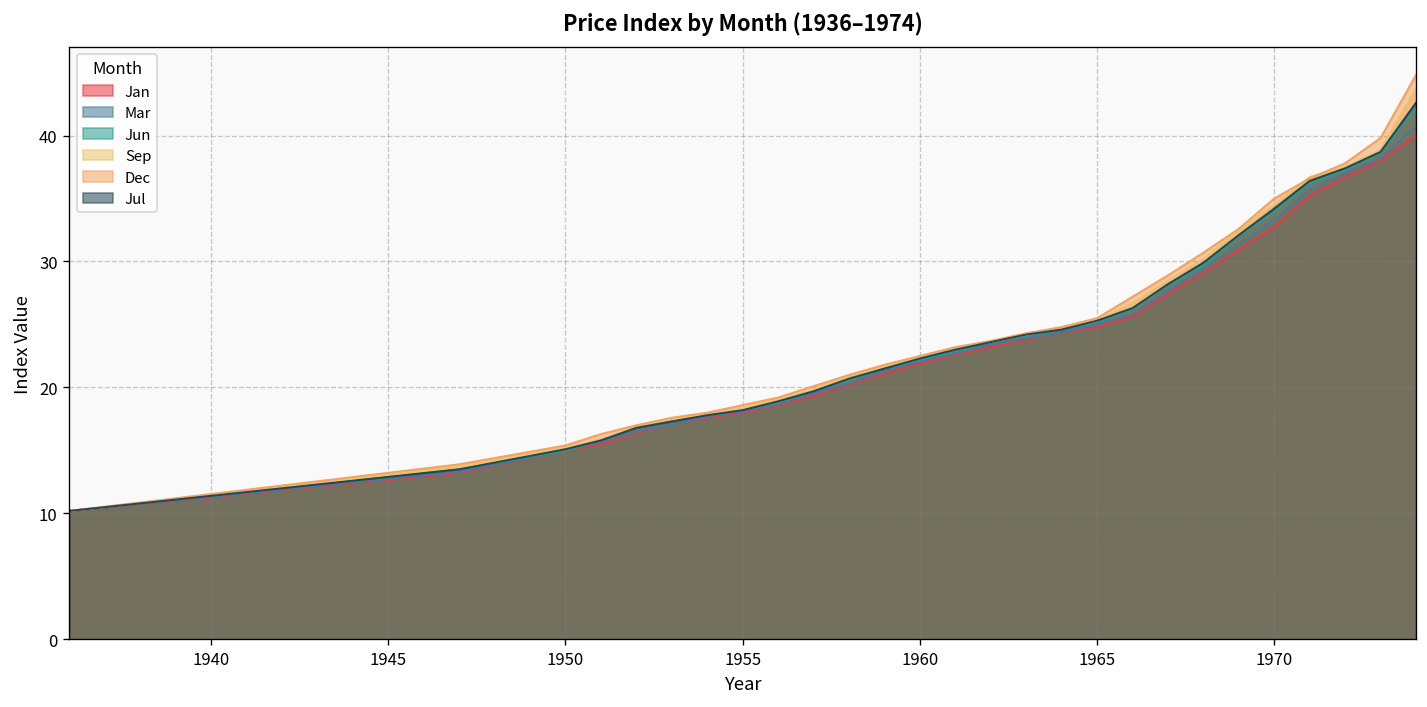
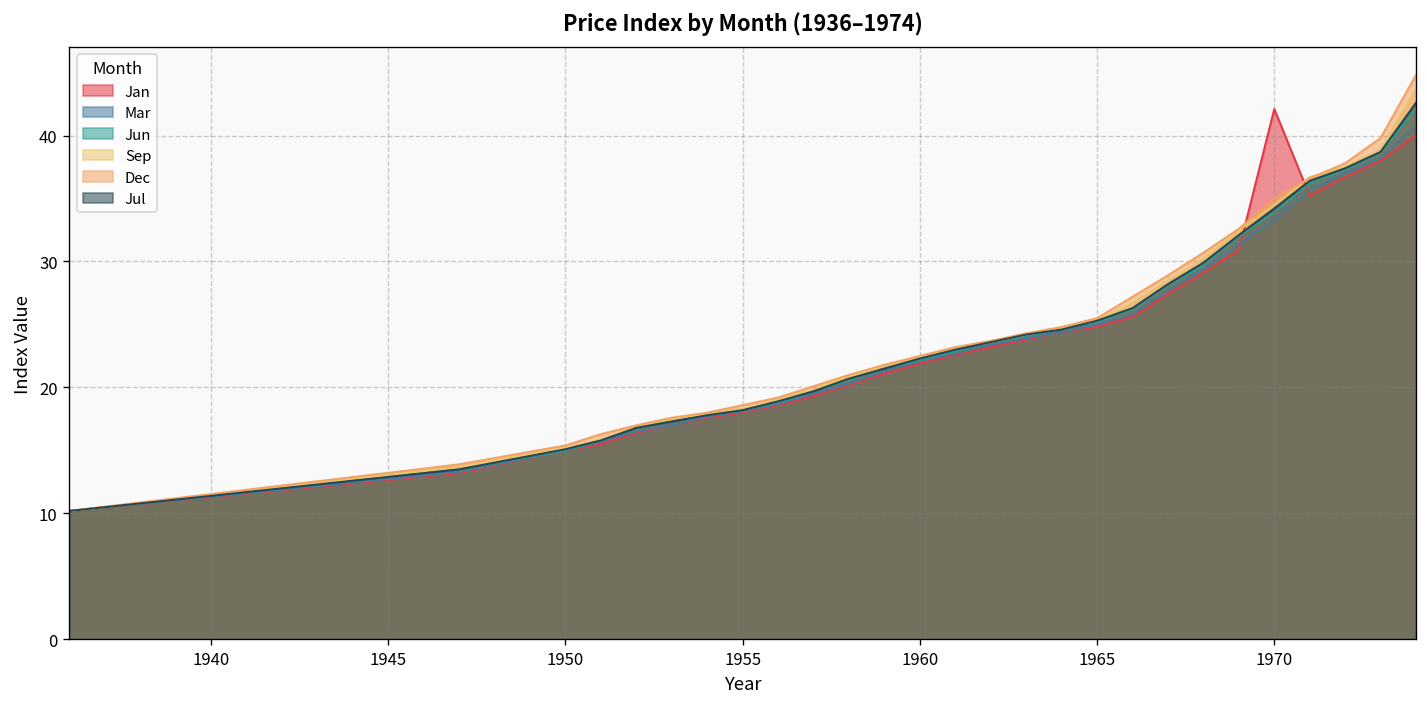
  {
    "Jan": {
-     "1970": 32.7
+     "1970": 42.1
    },
    "Jul": {
      "1970": 34.2
    }
  }
